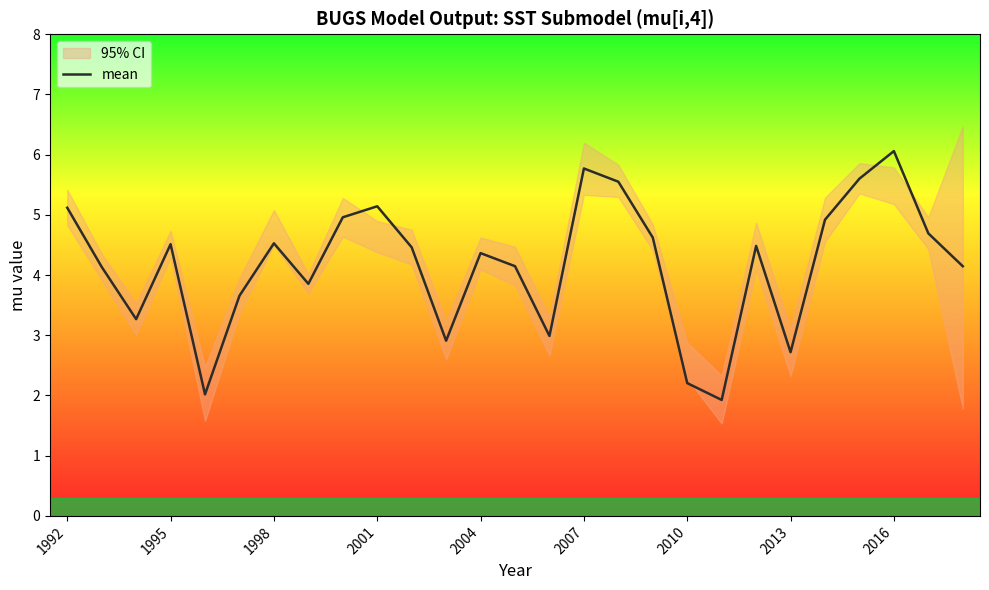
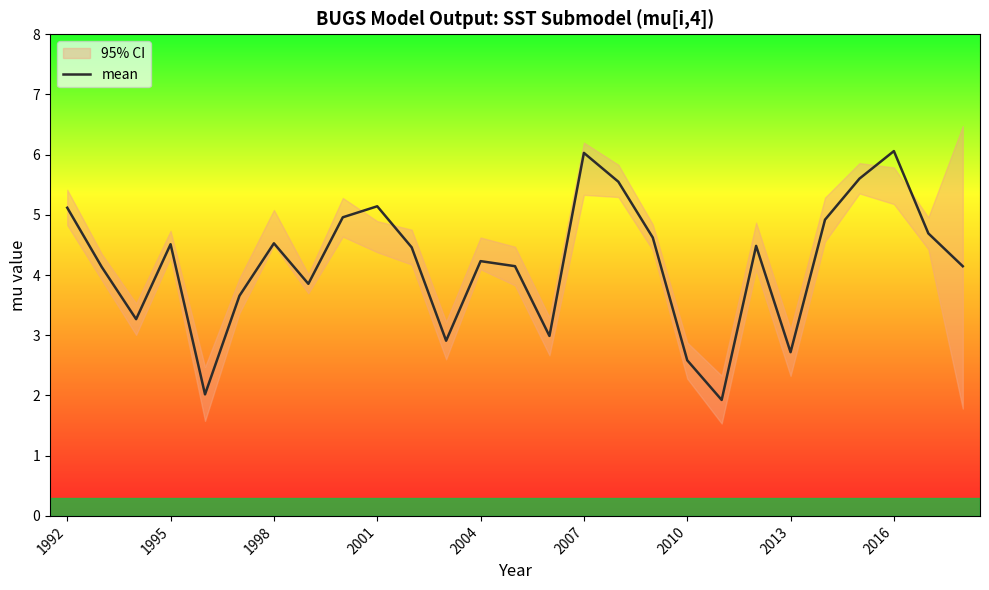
  {
    "mean": {
      "1992": 5.1,
      "1995": 4.5,
      "1998": 4.5,
      "2001": 5.1,
-     "2004": 4.4,
-     "2007": 5.8,
-     "2010": 2.2,
+     "2004": 4.2,
+     "2007": 6.0,
+     "2010": 2.6,
      "2013": 2.7,
      "2016": 6.1
    }
  }
